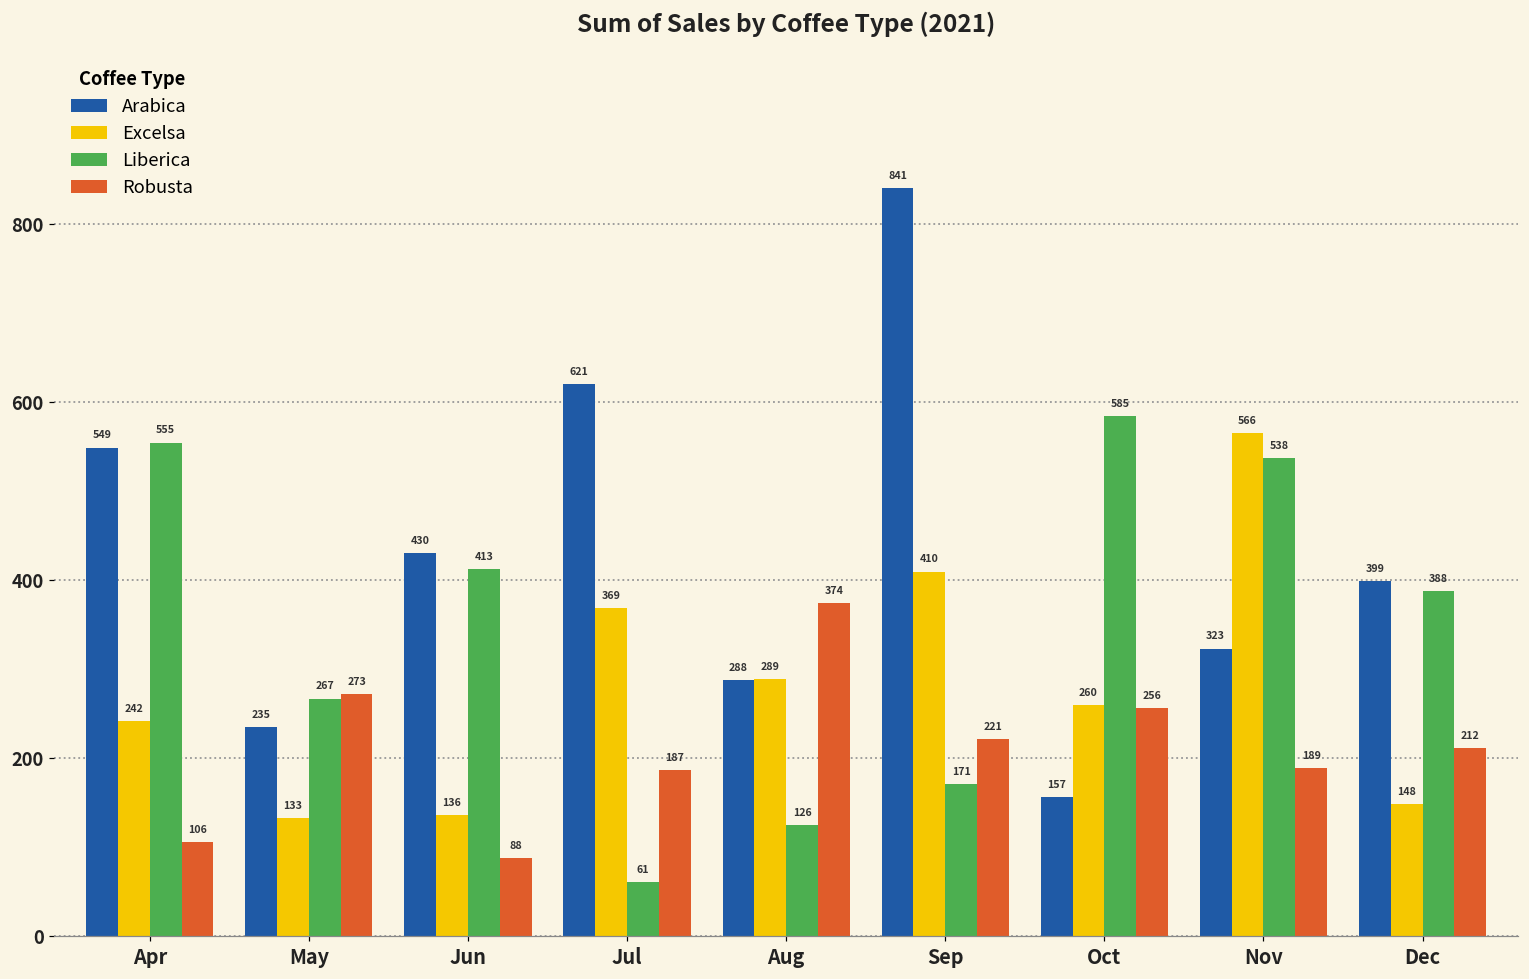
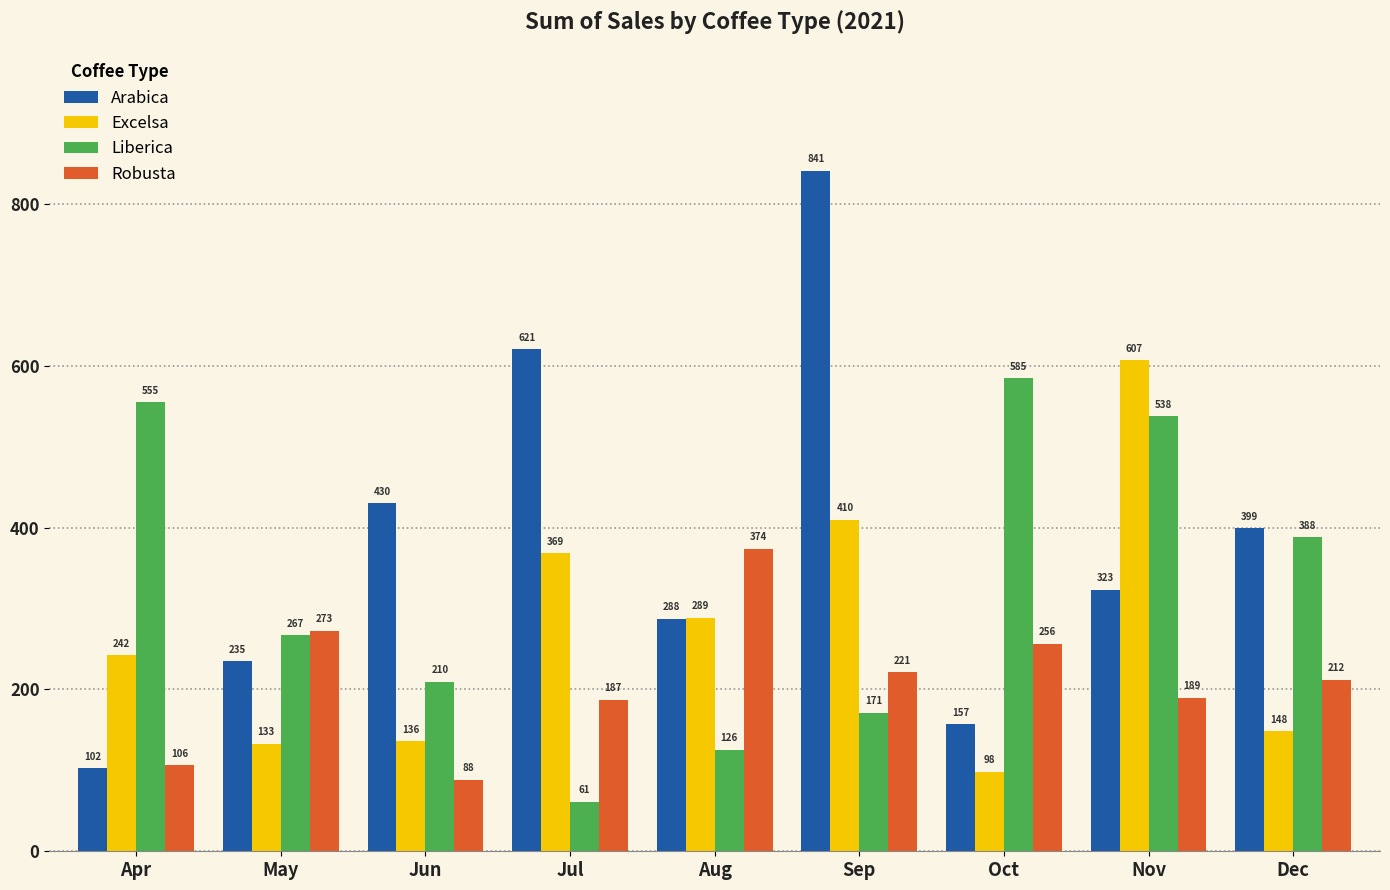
  {
    "Arabica": {
-     "Apr": 549,
+     "Apr": 102,
      "May": 235,
      "Jun": 430,
      "Jul": 621,
      "Aug": 288,
      "Sep": 841,
      "Oct": 157,
      "Nov": 323,
      "Dec": 399
    },
    "Excelsa": {
      "Apr": 242,
      "May": 133,
      "Jun": 136,
      "Jul": 369,
      "Aug": 289,
      "Sep": 410,
-     "Oct": 260,
-     "Nov": 566,
+     "Oct": 98,
+     "Nov": 607,
      "Dec": 148
    },
    "Liberica": {
      "Apr": 555,
      "May": 267,
-     "Jun": 413,
+     "Jun": 210,
      "Jul": 61,
      "Aug": 126,
      "Sep": 171,
      "Oct": 585,
      "Nov": 538,
      "Dec": 388
    },
    "Robusta": {
      "Apr": 106,
      "May": 273,
      "Jun": 88,
      "Jul": 187,
      "Aug": 374,
      "Sep": 221,
      "Oct": 256,
      "Nov": 189,
      "Dec": 212
    }
  }
